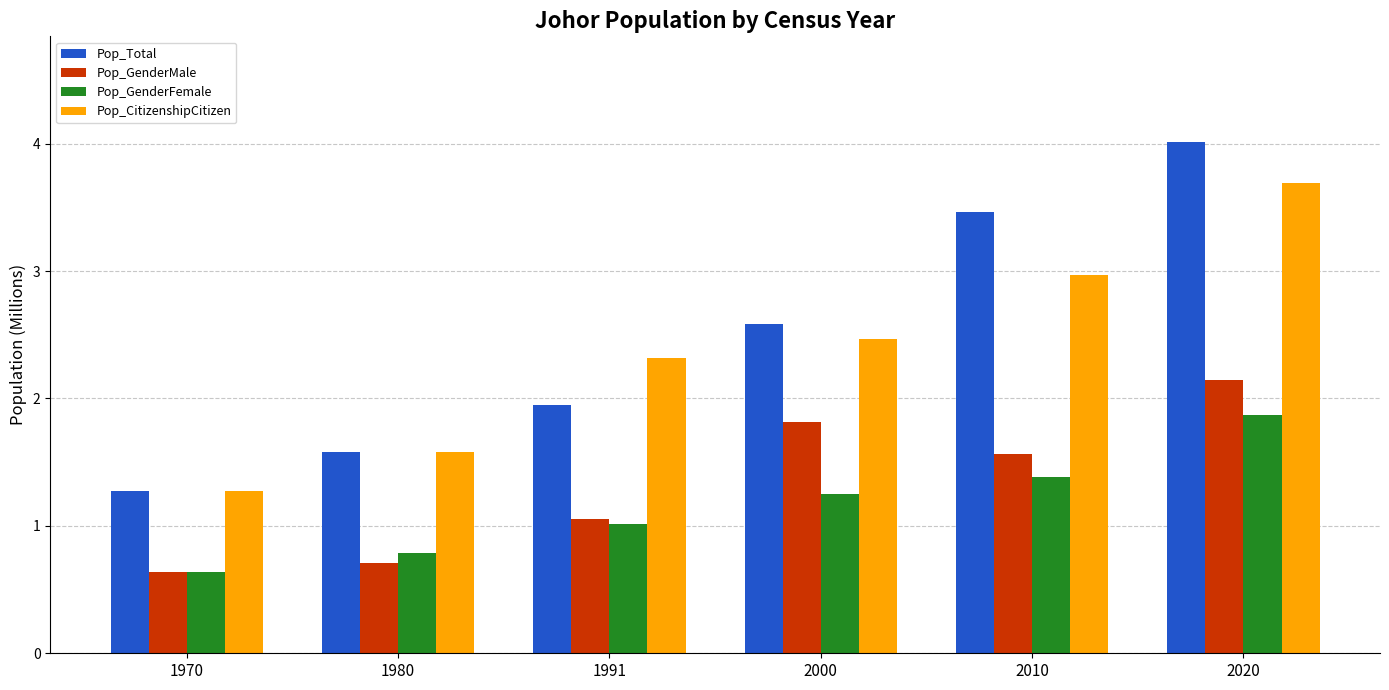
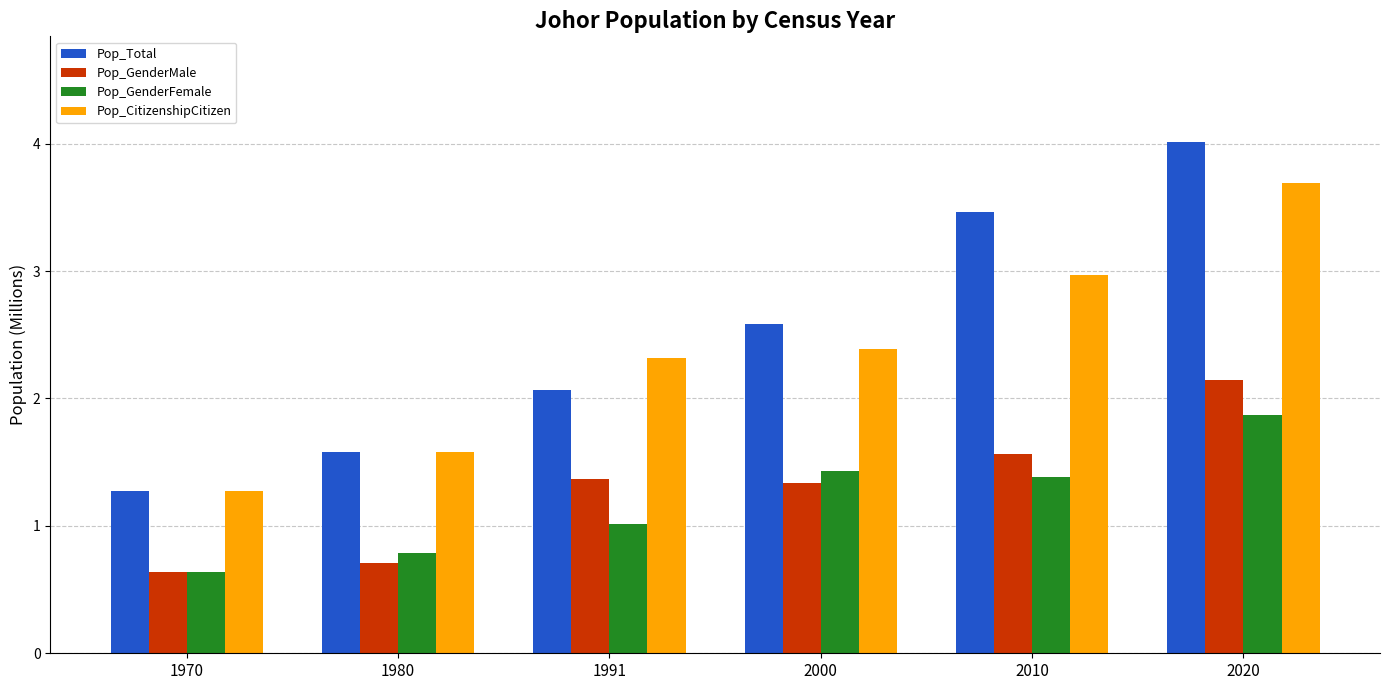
  {
    "Pop_Total": {
      "1970": 1.28,
      "1980": 1.58,
-     "1991": 1.95,
+     "1991": 2.07,
      "2000": 2.58,
      "2010": 3.46,
      "2020": 4.01
    },
    "Pop_GenderMale": {
      "1970": 0.64,
      "1980": 0.71,
-     "1991": 1.05,
-     "2000": 1.82,
+     "1991": 1.36,
+     "2000": 1.33,
      "2010": 1.57,
      "2020": 2.14
    },
    "Pop_GenderFemale": {
      "1970": 0.64,
      "1980": 0.79,
      "1991": 1.02,
-     "2000": 1.25,
+     "2000": 1.43,
      "2010": 1.38,
      "2020": 1.87
    },
    "Pop_CitizenshipCitizen": {
      "1970": 1.28,
      "1980": 1.58,
      "1991": 2.32,
-     "2000": 2.46,
+     "2000": 2.39,
      "2010": 2.97,
      "2020": 3.69
    }
  }
